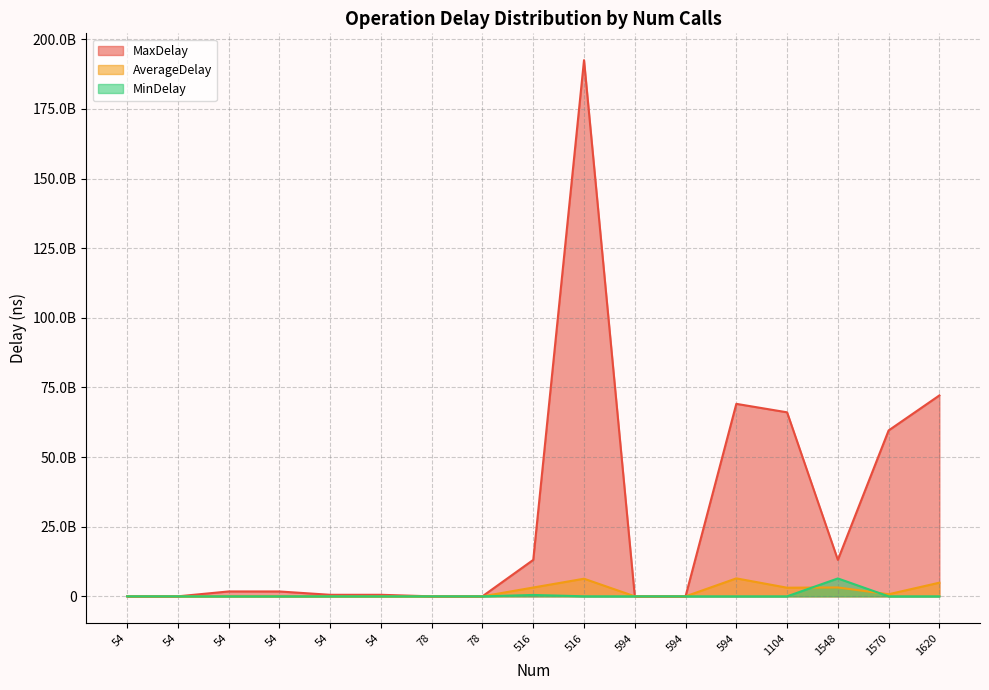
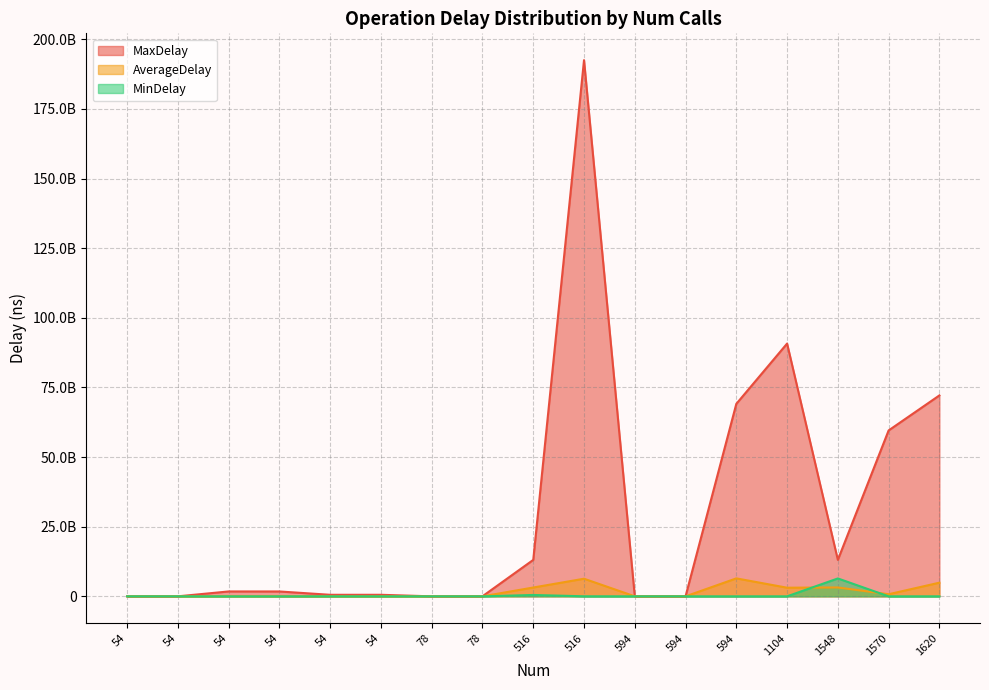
  {
    "MaxDelay": {
-     "1104": 66000000000,
+     "1104": 91000000000,
      "1548": 13000000000,
      "1570": 60000000000,
      "1620": 72000000000
    },
    "AverageDelay": {
      "1104": 3000000000,
      "1548": 3000000000,
      "1620": 5000000000
    },
    "MinDelay": {
      "1104": 0,
      "1548": 6000000000,
      "1620": 0
    }
  }
